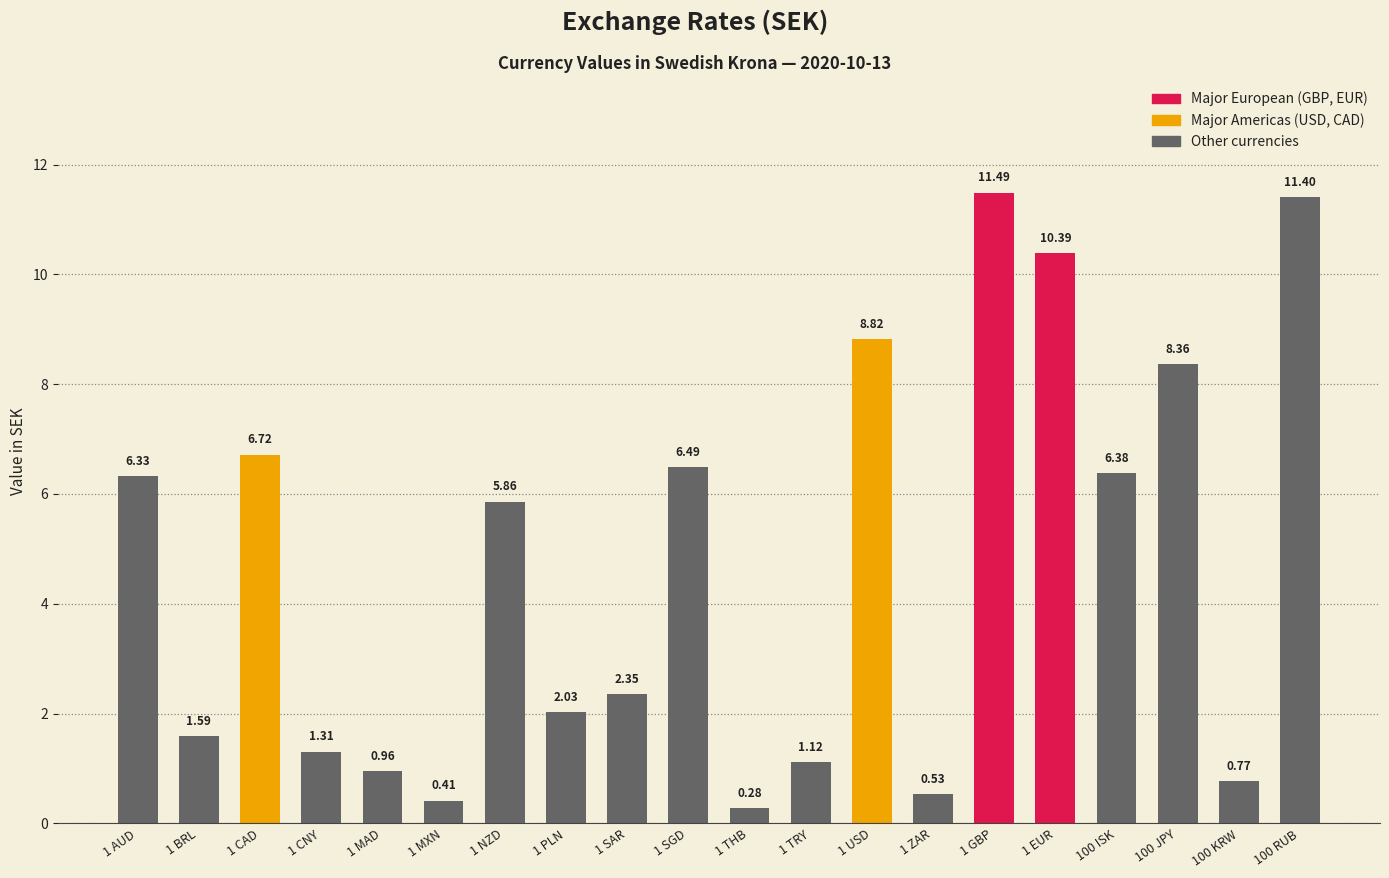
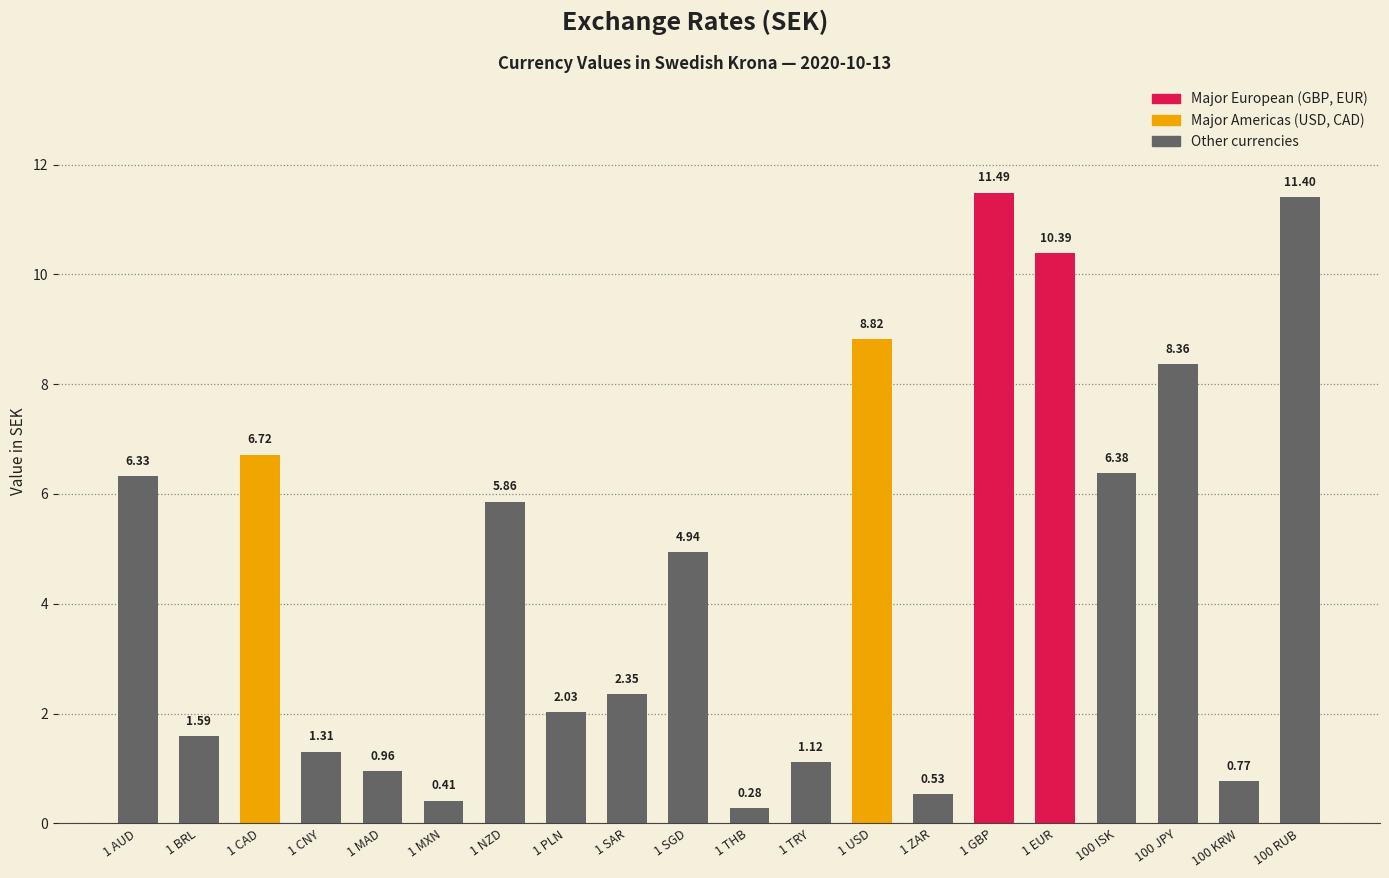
  {
    "1 AUD": 6.33,
    "1 BRL": 1.59,
    "1 CAD": 6.72,
    "1 CNY": 1.31,
    "1 MAD": 0.96,
    "1 MXN": 0.41,
    "1 NZD": 5.86,
    "1 PLN": 2.03,
    "1 SAR": 2.35,
-   "1 SGD": 6.49,
+   "1 SGD": 4.94,
    "1 THB": 0.28,
    "1 TRY": 1.12,
    "1 USD": 8.82,
    "1 ZAR": 0.53,
    "1 GBP": 11.49,
    "1 EUR": 10.39,
    "100 ISK": 6.38,
    "100 JPY": 8.36,
    "100 KRW": 0.77,
    "100 RUB": 11.40
  }
